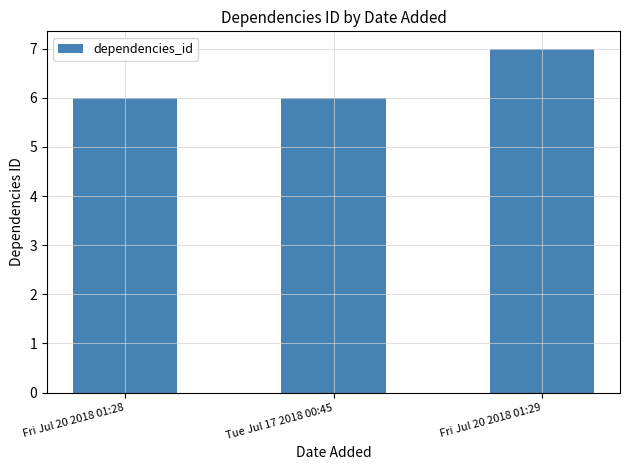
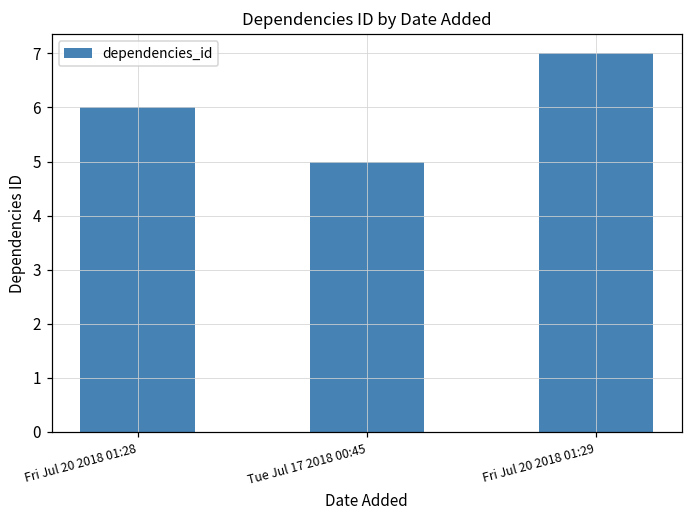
  {
    "Fri Jul 20 2018 01:28": 6,
-   "Tue Jul 17 2018 00:45": 6,
+   "Tue Jul 17 2018 00:45": 5,
    "Fri Jul 20 2018 01:29": 7
  }
